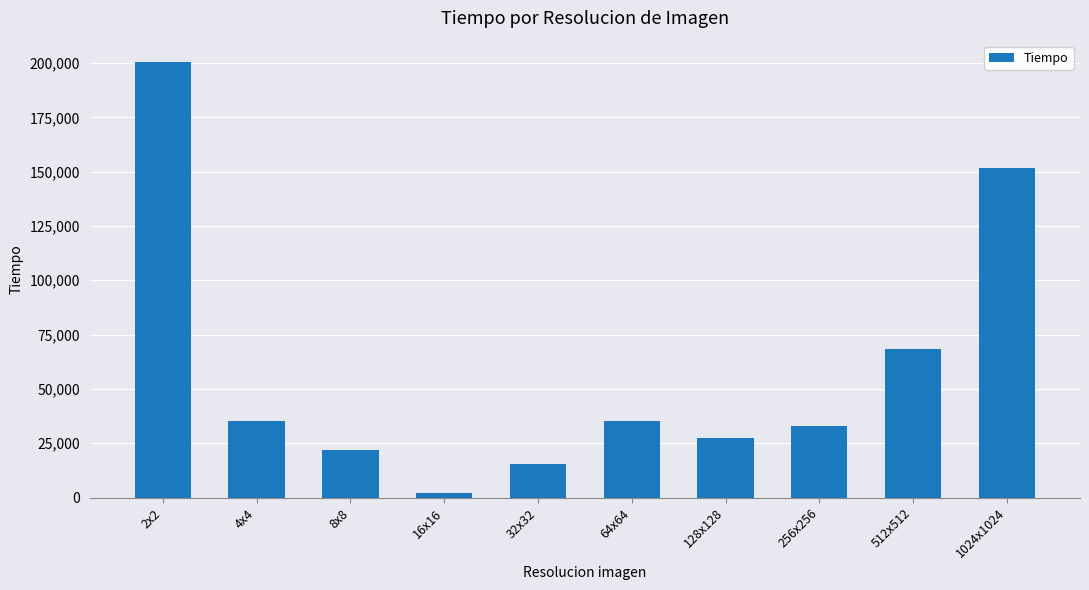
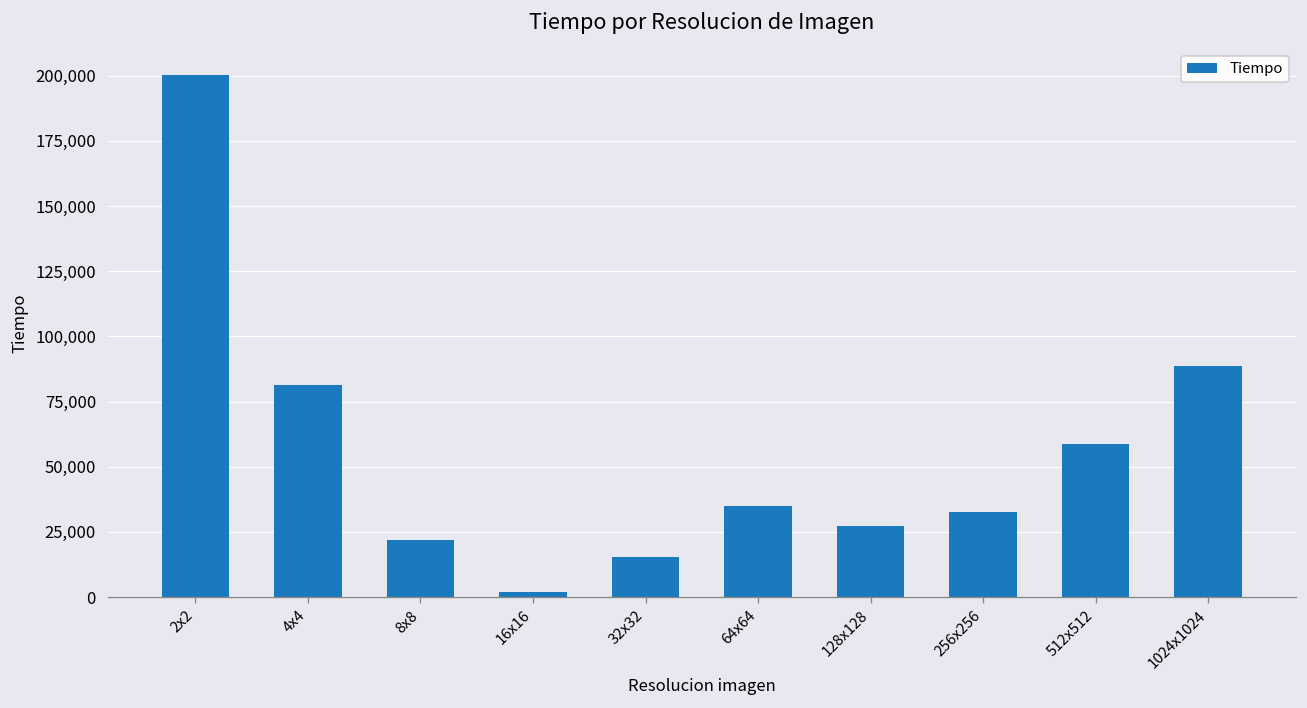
  {
    "2x2": "200,000",
-   "4x4": "35,000",
+   "4x4": "81,000",
    "8x8": "22,000",
    "16x16": "2,000",
    "32x32": "15,000",
    "64x64": "35,000",
    "128x128": "27,000",
    "256x256": "33,000",
-   "512x512": "69,000",
-   "1024x1024": "152,000"
+   "512x512": "59,000",
+   "1024x1024": "89,000"
  }
